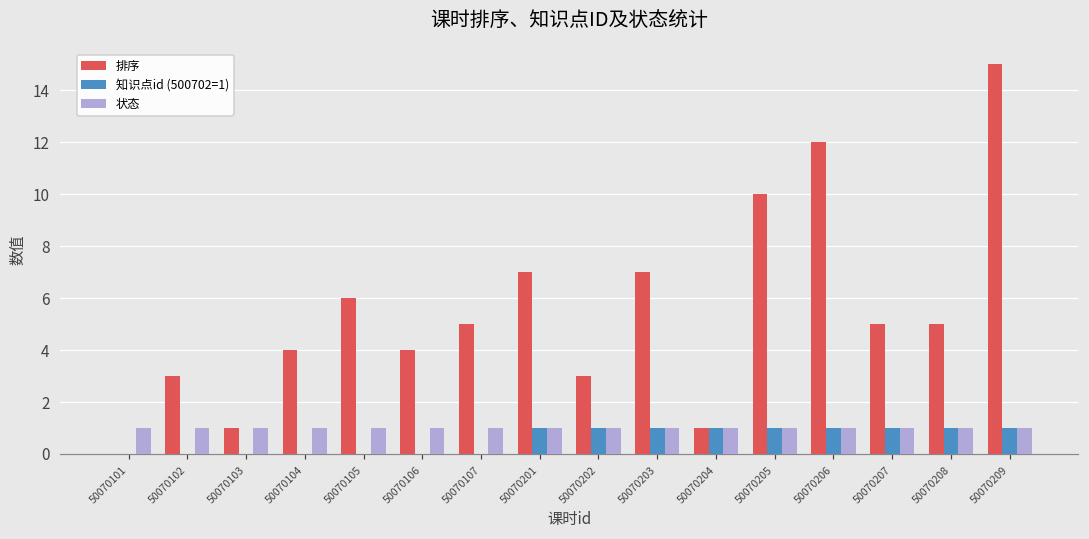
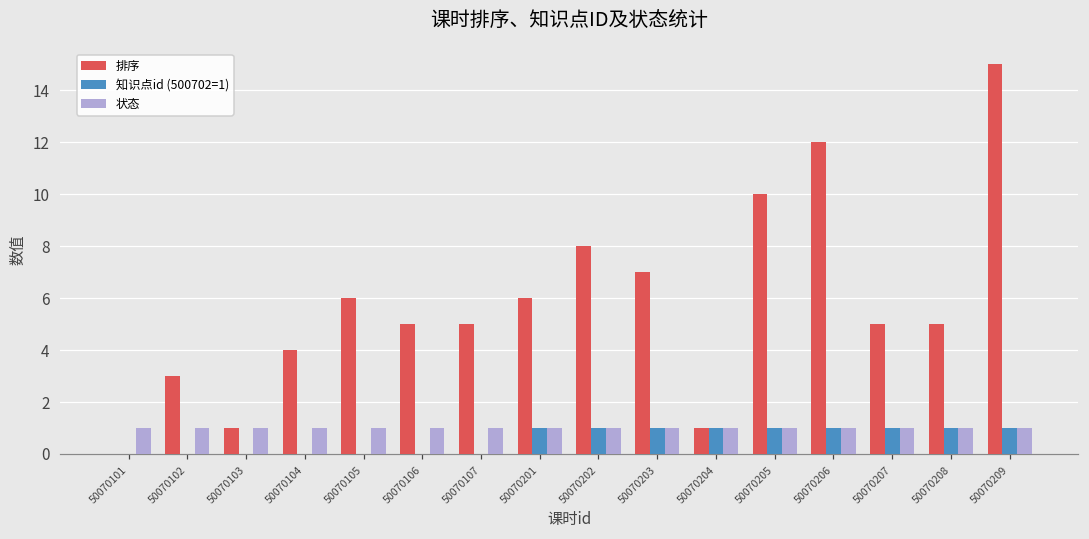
  {
    "排序": {
      "50070101": 0,
      "50070102": 3,
      "50070103": 1,
      "50070104": 4,
      "50070105": 6,
-     "50070106": 4,
+     "50070106": 5,
      "50070107": 5,
-     "50070201": 7,
-     "50070202": 3,
+     "50070201": 6,
+     "50070202": 8,
      "50070203": 7,
      "50070204": 1,
      "50070205": 10,
      "50070206": 12,
      "50070207": 5,
      "50070208": 5,
      "50070209": 15
    },
    "知识点id (500702=1)": {
      "50070101": 0,
      "50070102": 0,
      "50070103": 0,
      "50070104": 0,
      "50070105": 0,
      "50070106": 0,
      "50070107": 0,
      "50070201": 1,
      "50070202": 1,
      "50070203": 1,
      "50070204": 1,
      "50070205": 1,
      "50070206": 1,
      "50070207": 1,
      "50070208": 1,
      "50070209": 1
    },
    "状态": {
      "50070101": 1,
      "50070102": 1,
      "50070103": 1,
      "50070104": 1,
      "50070105": 1,
      "50070106": 1,
      "50070107": 1,
      "50070201": 1,
      "50070202": 1,
      "50070203": 1,
      "50070204": 1,
      "50070205": 1,
      "50070206": 1,
      "50070207": 1,
      "50070208": 1,
      "50070209": 1
    }
  }
